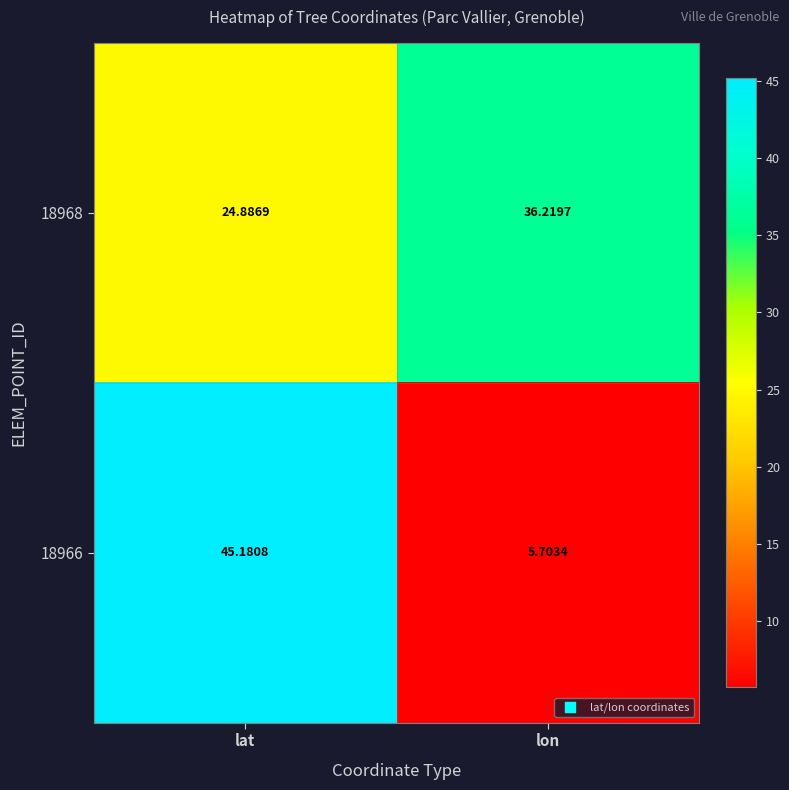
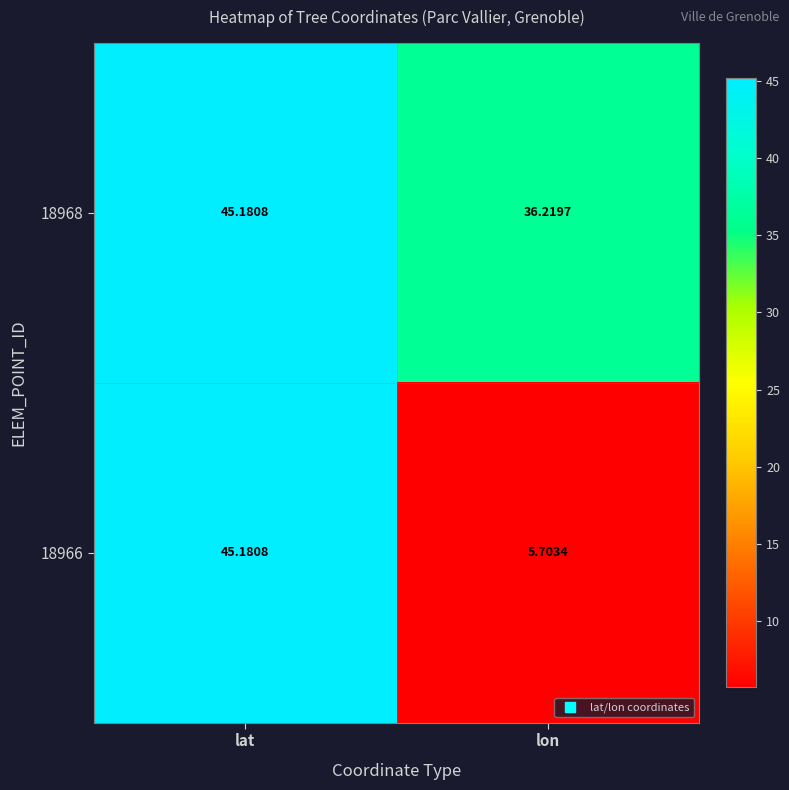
  {
    "18968": {
-     "lat": 24.8869,
+     "lat": 45.1808,
      "lon": 36.2197
    },
    "18966": {
      "lat": 45.1808,
      "lon": 5.7034
    }
  }
